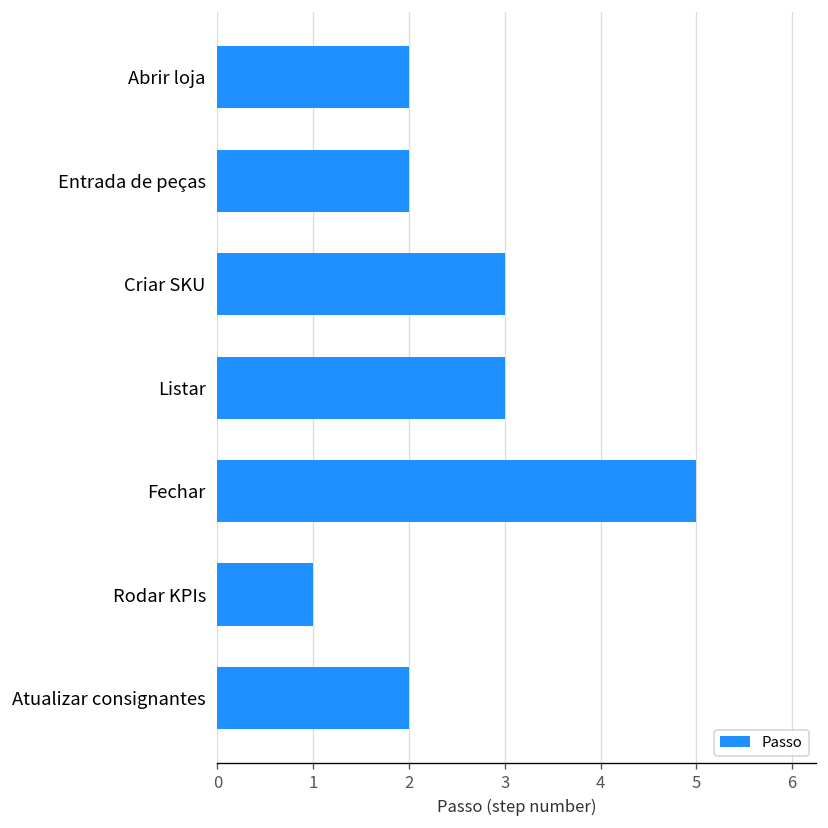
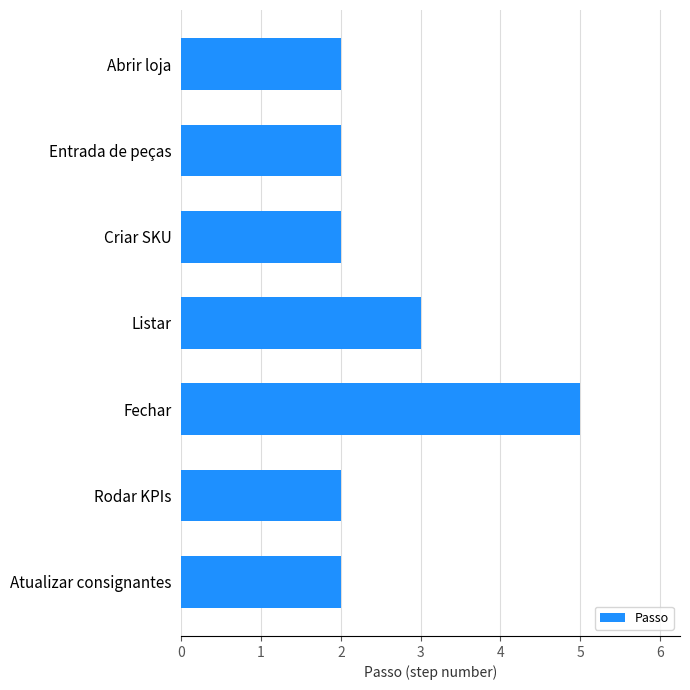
  {
    "Abrir loja": 2,
    "Entrada de peças": 2,
-   "Criar SKU": 3,
+   "Criar SKU": 2,
    "Listar": 3,
    "Fechar": 5,
-   "Rodar KPIs": 1,
+   "Rodar KPIs": 2,
    "Atualizar consignantes": 2
  }
